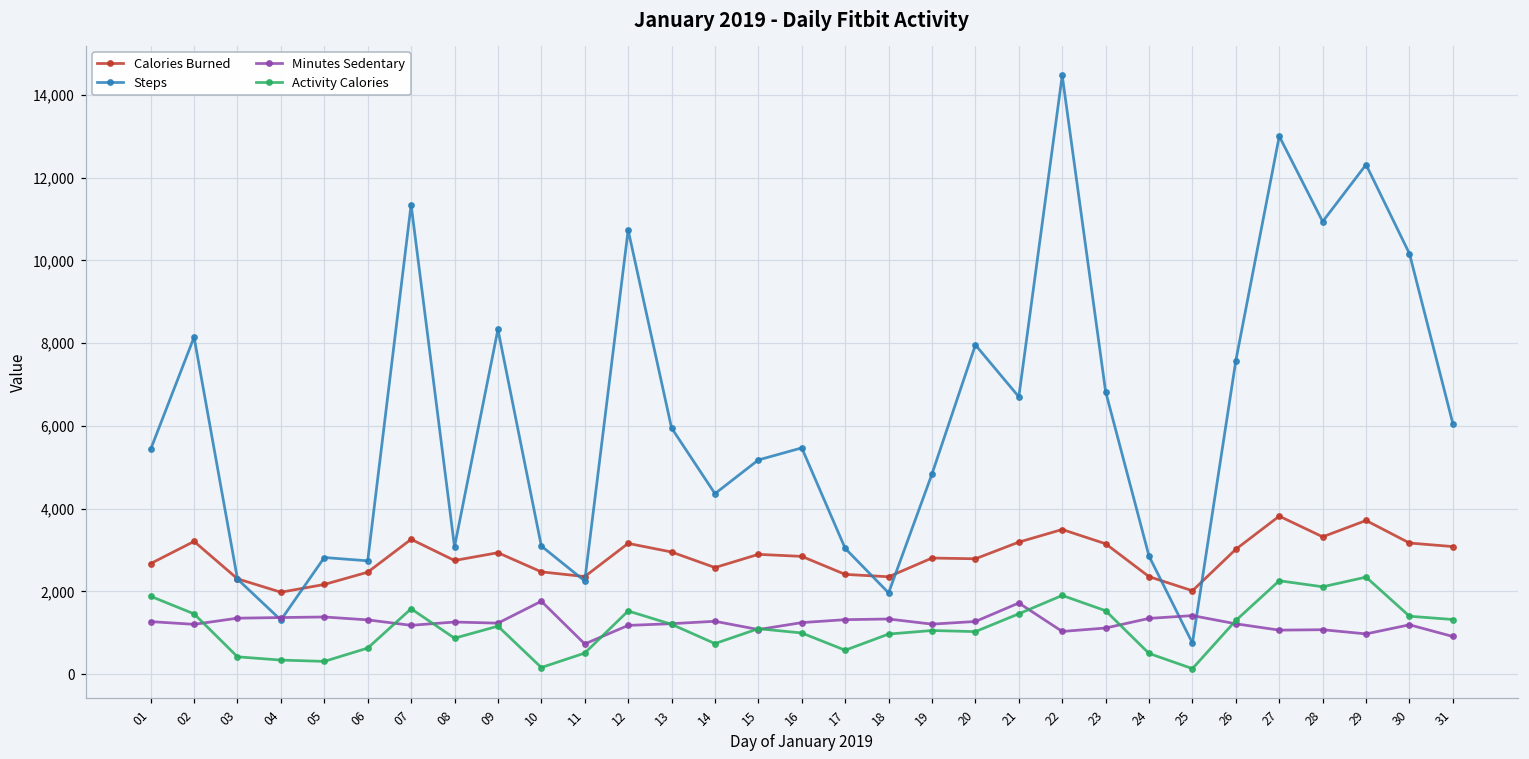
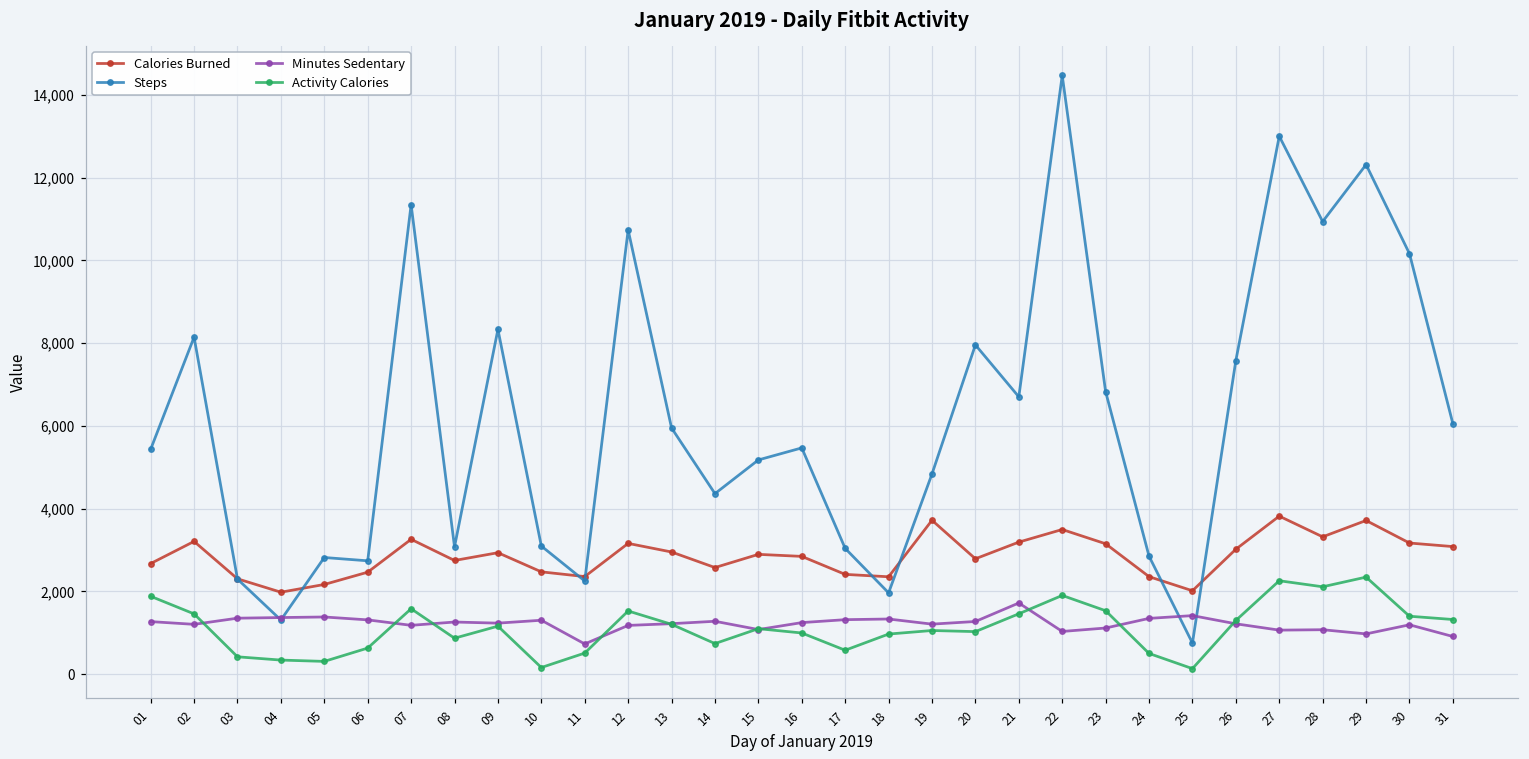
  {
    "Calories Burned": {
      "01": "2,700",
      "02": "3,200",
      "04": "2,000",
      "05": "2,200",
      "06": "2,500",
      "07": "3,300",
      "08": "2,700",
      "09": "2,900",
      "10": "2,500",
      "11": "2,400",
      "12": "3,200",
      "13": "3,000",
      "14": "2,600",
      "15": "2,900",
      "16": "2,800",
      "17": "2,400",
      "18": "2,400",
-     "19": "2,800",
+     "19": "3,700",
      "20": "2,800",
      "21": "3,200",
      "22": "3,500",
      "23": "3,200",
      "24": "2,400",
      "25": "2,000",
      "26": "3,000",
      "27": "3,800",
      "28": "3,300",
      "29": "3,700",
      "30": "3,200",
      "31": "3,100"
    },
    "Steps": {
      "01": "5,400",
      "02": "8,100",
      "05": "2,800",
      "06": "2,700",
      "07": "11,300",
      "08": "3,100",
      "09": "8,300",
      "10": "3,100",
      "11": "2,300",
      "12": "10,700",
      "13": "6,000",
      "14": "4,400",
      "15": "5,200",
      "16": "5,500",
      "17": "3,000",
      "18": "2,000",
      "19": "4,800",
      "20": "8,000",
      "21": "6,700",
      "22": "14,500",
      "23": "6,800",
      "24": "2,900",
      "25": "700",
      "26": "7,600",
      "27": "13,000",
      "28": "10,900",
      "29": "12,300",
      "30": "10,200",
      "31": "6,100"
    },
    "Minutes Sedentary": {
      "01": "1,300",
      "02": "1,200",
      "03": "1,400",
      "05": "1,400",
      "06": "1,300",
      "07": "1,200",
      "08": "1,300",
      "09": "1,200",
-     "10": "1,800",
+     "10": "1,300",
      "11": "700",
      "12": "1,200",
      "14": "1,300",
      "16": "1,200",
      "17": "1,300",
      "18": "1,300",
      "19": "1,200",
      "20": "1,300",
      "21": "1,700",
      "22": "1,000",
      "23": "1,100",
      "24": "1,300",
      "25": "1,400",
      "26": "1,200",
      "27": "1,100",
      "28": "1,100",
      "29": "1,000",
      "30": "1,200",
      "31": "900"
    },
    "Activity Calories": {
      "01": "1,900",
      "02": "1,500",
      "03": "400",
      "04": "300",
      "05": "300",
      "06": "600",
      "07": "1,600",
      "08": "900",
      "09": "1,200",
      "10": "200",
      "11": "500",
      "12": "1,500",
      "14": "700",
      "16": "1,000",
      "17": "600",
      "18": "1,000",
      "19": "1,100",
      "20": "1,000",
      "21": "1,500",
      "22": "1,900",
      "23": "1,500",
      "24": "500",
      "25": "100",
      "26": "1,300",
      "27": "2,300",
      "28": "2,100",
      "29": "2,300",
      "30": "1,400",
      "31": "1,300"
    }
  }
